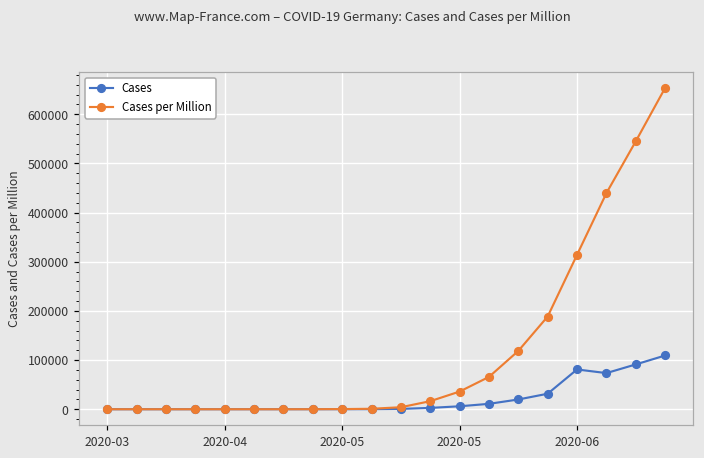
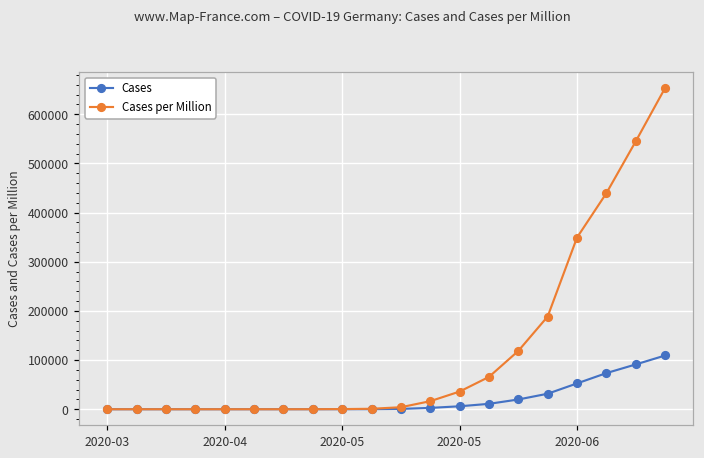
  {
    "Cases": {
-     "2020-06": 80000
+     "2020-06": 50000
    },
    "Cases per Million": {
-     "2020-06": 310000
+     "2020-06": 350000
    }
  }
